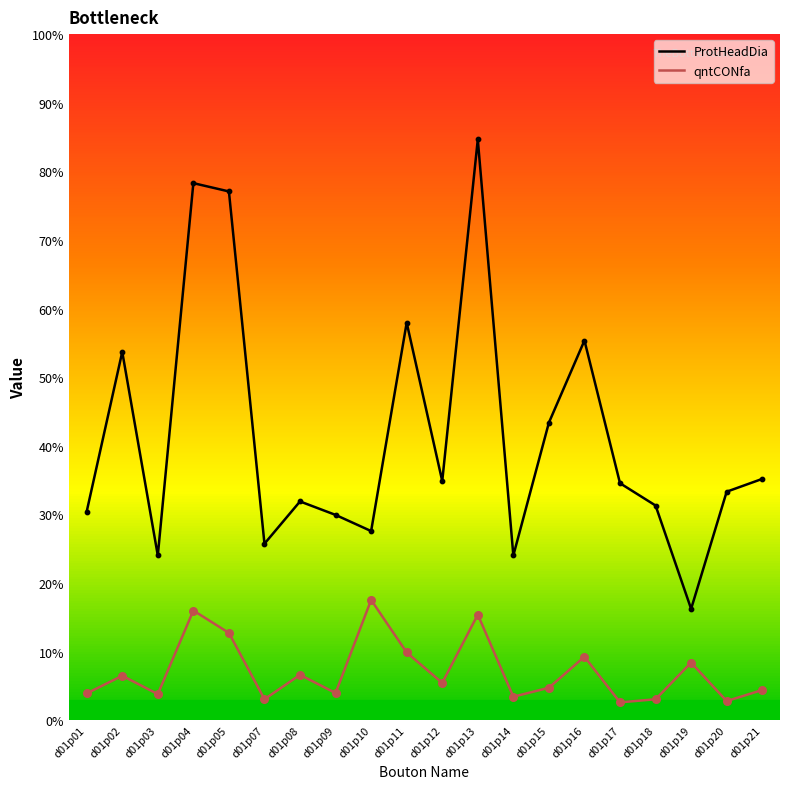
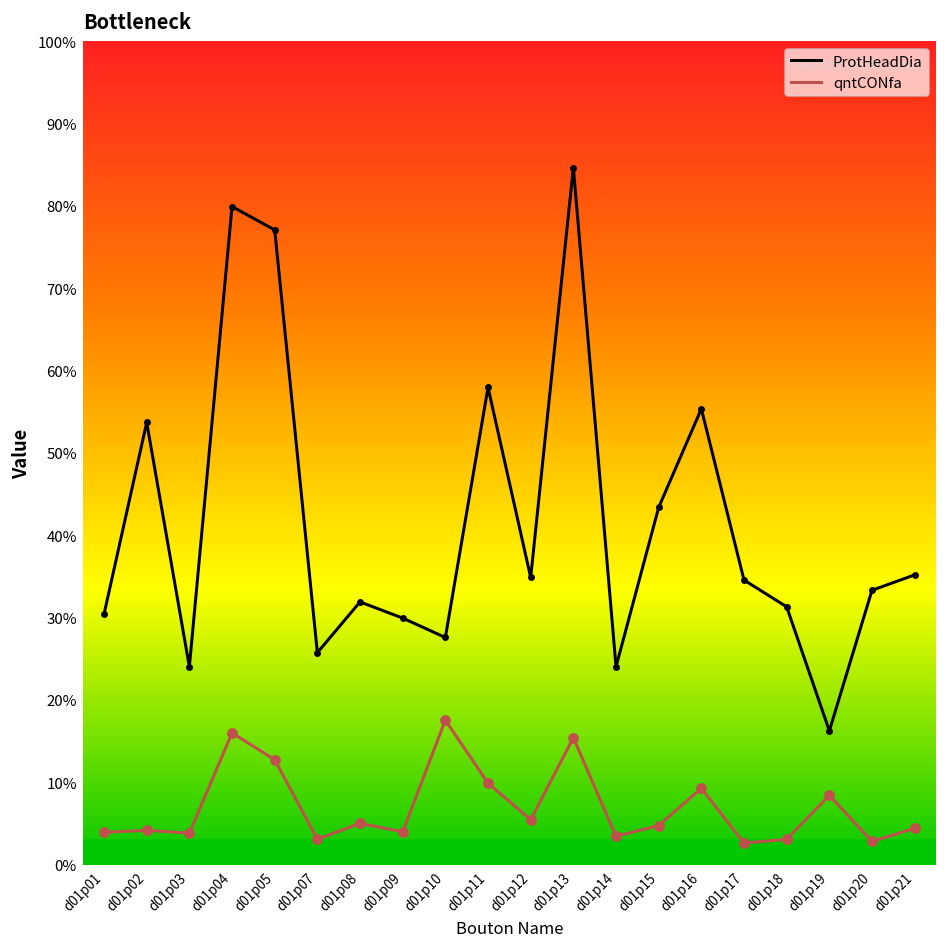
  {
    "ProtHeadDia": {
      "d01p01": "30%",
      "d01p02": "54%",
      "d01p03": "24%",
-     "d01p04": "78%",
+     "d01p04": "80%",
      "d01p05": "77%",
      "d01p07": "26%",
      "d01p08": "32%",
      "d01p09": "30%",
      "d01p10": "28%",
      "d01p11": "58%",
      "d01p12": "35%",
      "d01p13": "85%",
      "d01p14": "24%",
      "d01p15": "43%",
      "d01p16": "55%",
      "d01p17": "35%",
      "d01p18": "31%",
      "d01p19": "16%",
      "d01p20": "33%",
      "d01p21": "35%"
    },
    "qntCONfa": {
      "d01p01": "4%",
-     "d01p02": "7%",
+     "d01p02": "4%",
      "d01p03": "4%",
      "d01p04": "16%",
      "d01p05": "13%",
      "d01p07": "3%",
-     "d01p08": "7%",
+     "d01p08": "5%",
      "d01p09": "4%",
      "d01p10": "18%",
      "d01p11": "10%",
      "d01p12": "5%",
      "d01p13": "15%",
      "d01p14": "3%",
      "d01p15": "5%",
      "d01p16": "9%",
      "d01p18": "3%",
      "d01p19": "8%",
      "d01p21": "4%"
    }
  }
